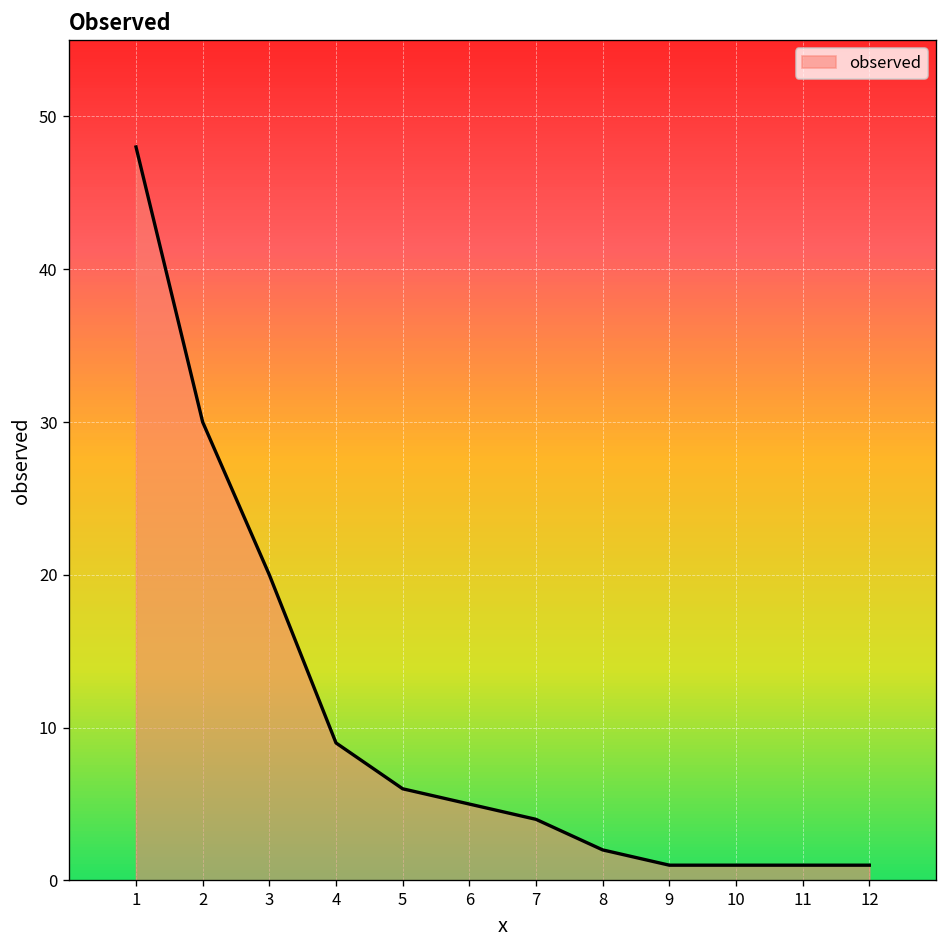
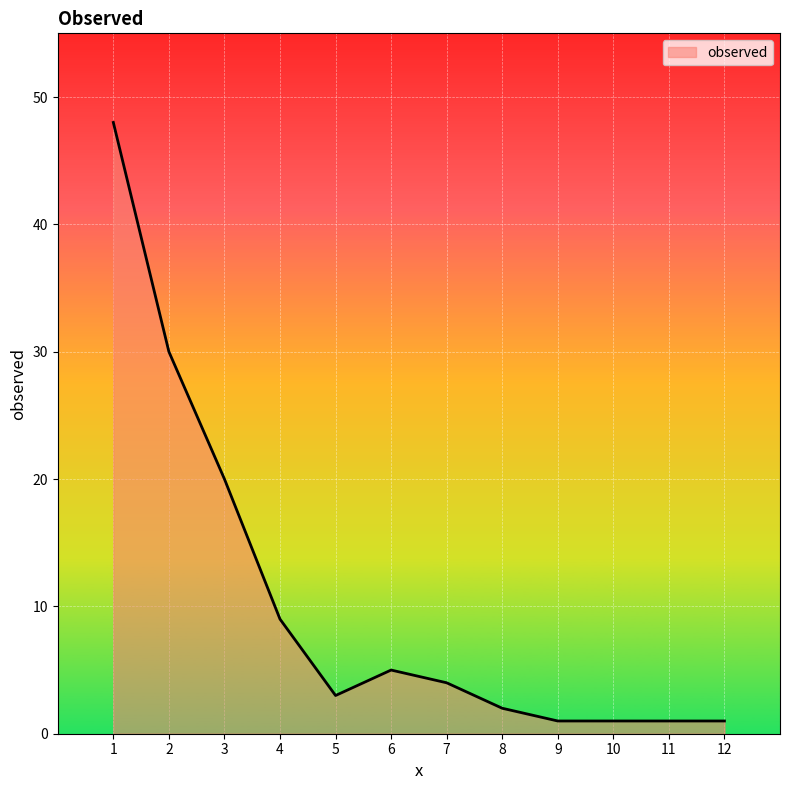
  {
    "1": 48,
    "2": 30,
    "3": 20,
    "4": 9,
-   "5": 6,
+   "5": 3,
    "6": 5,
    "7": 4,
    "8": 2,
    "9": 1,
    "10": 1,
    "11": 1,
    "12": 1
  }
